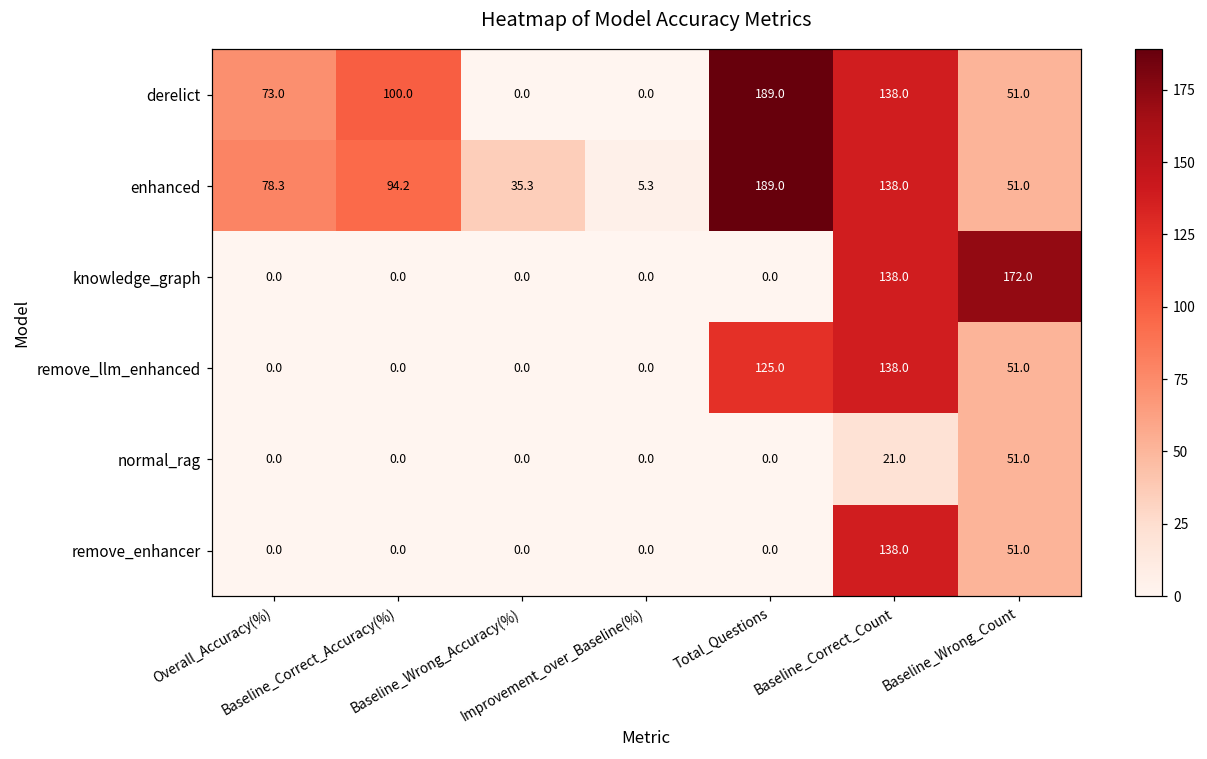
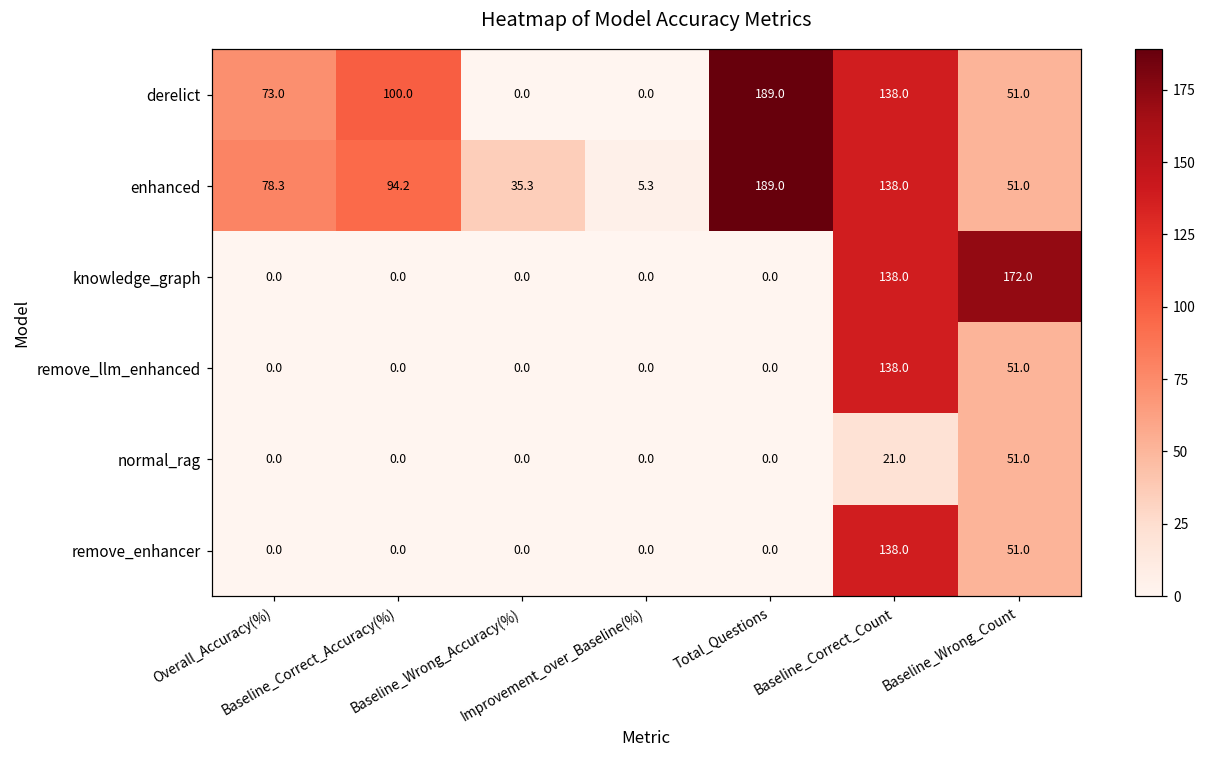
  {
    "derelict": {
      "Overall_Accuracy(%)": 73.0,
      "Baseline_Correct_Accuracy(%)": 100.0,
      "Baseline_Wrong_Accuracy(%)": 0.0,
      "Improvement_over_Baseline(%)": 0.0,
      "Total_Questions": 189.0,
      "Baseline_Correct_Count": 138.0,
      "Baseline_Wrong_Count": 51.0
    },
    "enhanced": {
      "Overall_Accuracy(%)": 78.3,
      "Baseline_Correct_Accuracy(%)": 94.2,
      "Baseline_Wrong_Accuracy(%)": 35.3,
      "Improvement_over_Baseline(%)": 5.3,
      "Total_Questions": 189.0,
      "Baseline_Correct_Count": 138.0,
      "Baseline_Wrong_Count": 51.0
    },
    "knowledge_graph": {
      "Overall_Accuracy(%)": 0.0,
      "Baseline_Correct_Accuracy(%)": 0.0,
      "Baseline_Wrong_Accuracy(%)": 0.0,
      "Improvement_over_Baseline(%)": 0.0,
      "Total_Questions": 0.0,
      "Baseline_Correct_Count": 138.0,
      "Baseline_Wrong_Count": 172.0
    },
    "remove_llm_enhanced": {
      "Overall_Accuracy(%)": 0.0,
      "Baseline_Correct_Accuracy(%)": 0.0,
      "Baseline_Wrong_Accuracy(%)": 0.0,
      "Improvement_over_Baseline(%)": 0.0,
-     "Total_Questions": 125.0,
+     "Total_Questions": 0.0,
      "Baseline_Correct_Count": 138.0,
      "Baseline_Wrong_Count": 51.0
    },
    "normal_rag": {
      "Overall_Accuracy(%)": 0.0,
      "Baseline_Correct_Accuracy(%)": 0.0,
      "Baseline_Wrong_Accuracy(%)": 0.0,
      "Improvement_over_Baseline(%)": 0.0,
      "Total_Questions": 0.0,
      "Baseline_Correct_Count": 21.0,
      "Baseline_Wrong_Count": 51.0
    },
    "remove_enhancer": {
      "Overall_Accuracy(%)": 0.0,
      "Baseline_Correct_Accuracy(%)": 0.0,
      "Baseline_Wrong_Accuracy(%)": 0.0,
      "Improvement_over_Baseline(%)": 0.0,
      "Total_Questions": 0.0,
      "Baseline_Correct_Count": 138.0,
      "Baseline_Wrong_Count": 51.0
    }
  }
